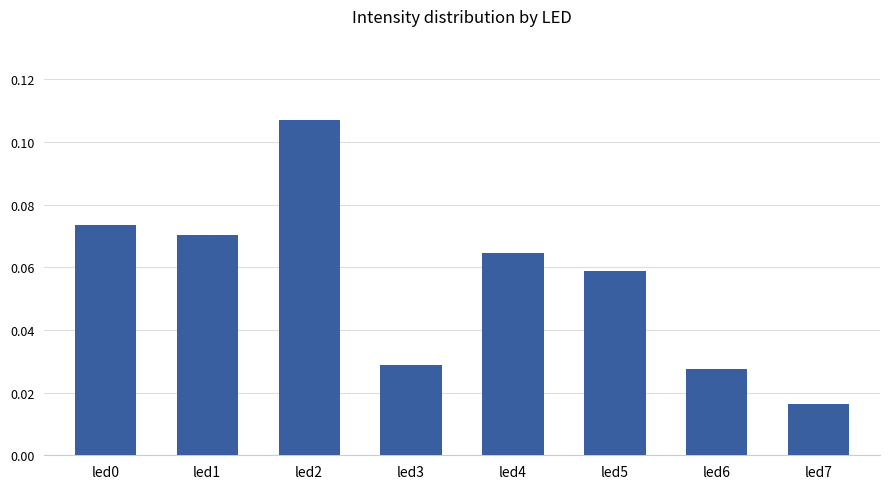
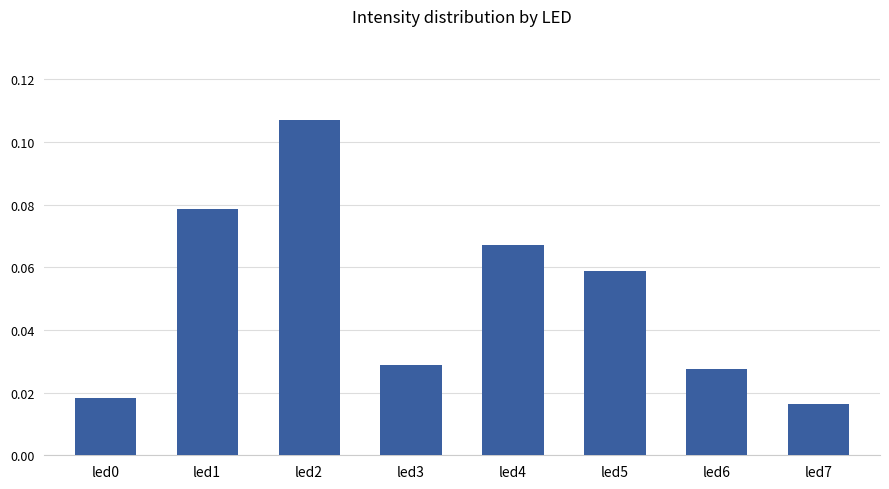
  {
-   "led0": 0.073,
-   "led1": 0.070,
+   "led0": 0.018,
+   "led1": 0.079,
    "led2": 0.107,
    "led3": 0.029,
-   "led4": 0.064,
+   "led4": 0.067,
    "led5": 0.059,
    "led6": 0.028,
    "led7": 0.017
  }
